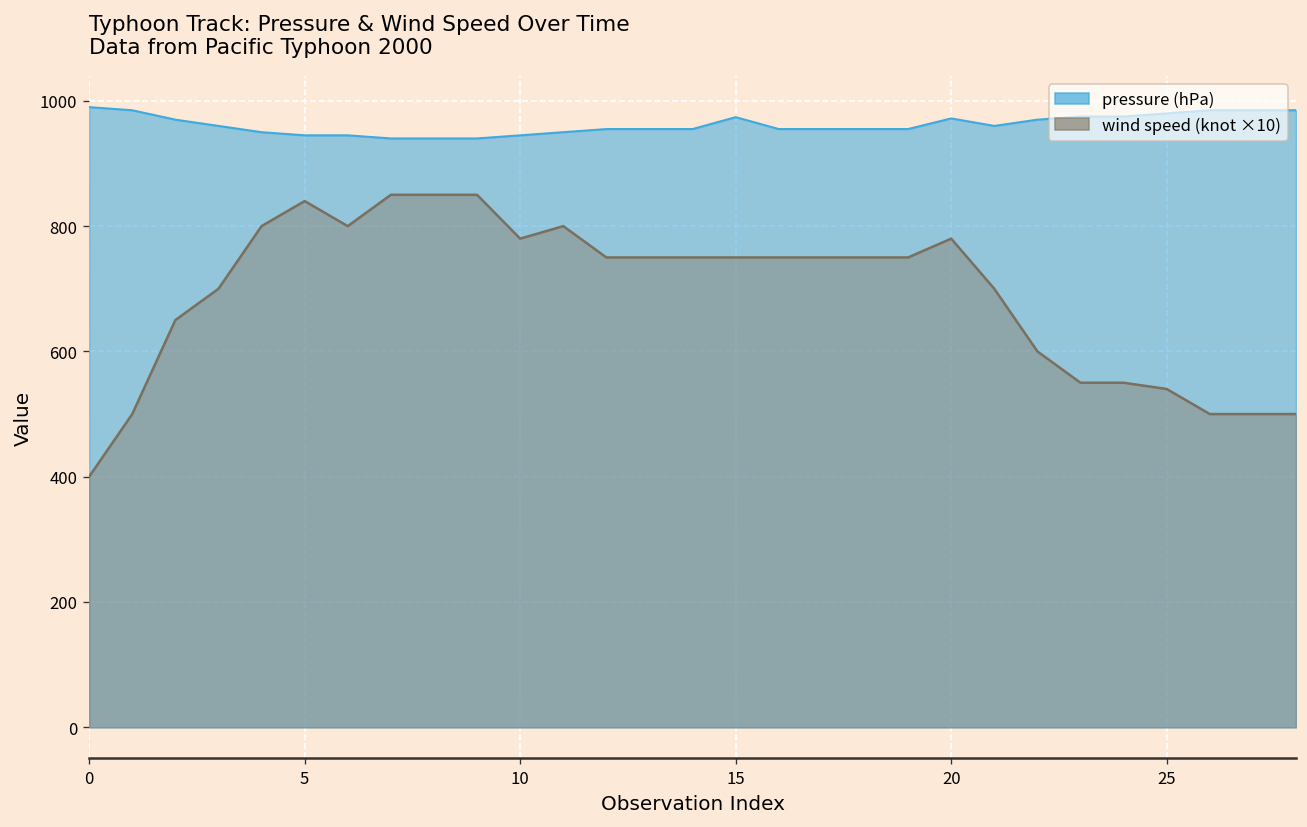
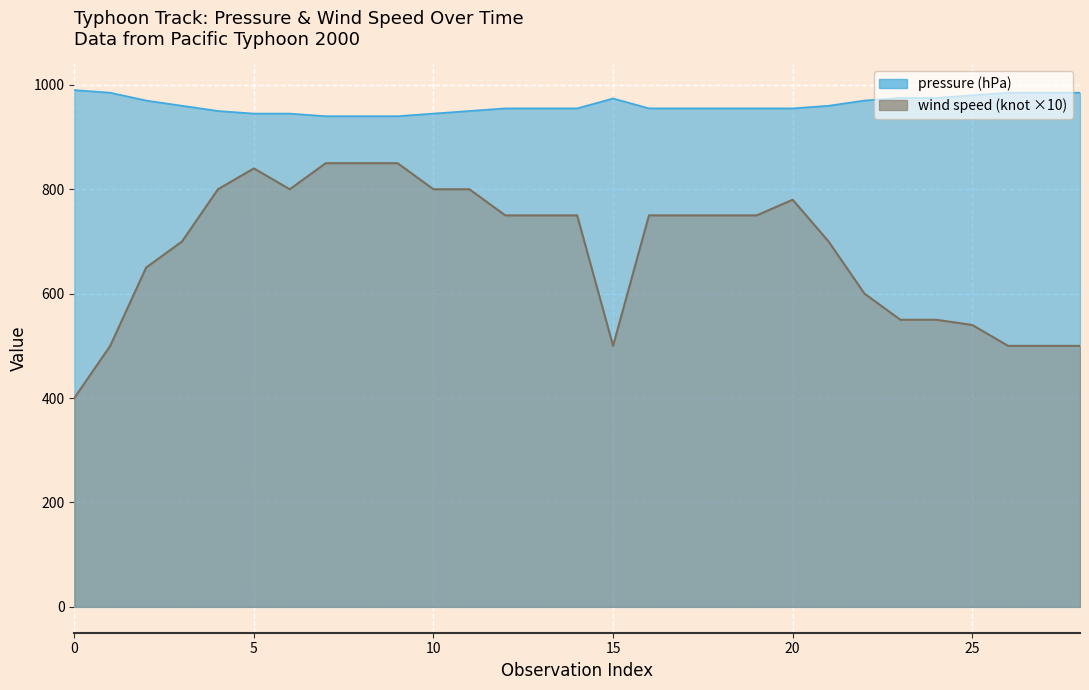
  {
    "pressure (hPa)": {
      "0": 990,
      "5": 950,
      "10": 950,
      "15": 970,
-     "20": 970
+     "20": 960
    },
    "wind speed (knot ×10)": {
      "0": 400,
      "5": 840,
-     "10": 780,
-     "15": 750,
+     "10": 800,
+     "15": 500,
      "20": 780,
      "25": 540
    }
  }
